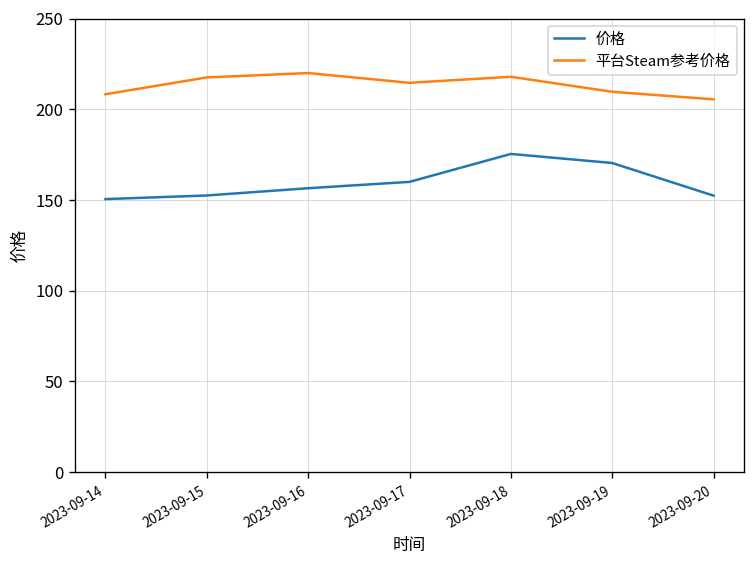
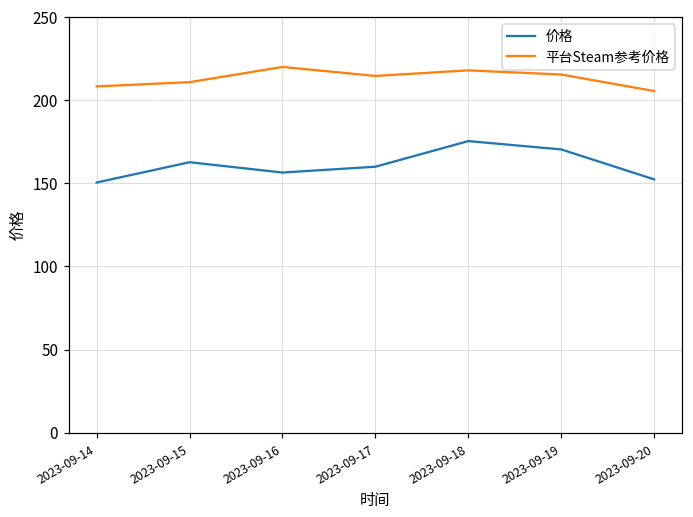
  {
    "价格": {
      "2023-09-14": 151,
-     "2023-09-15": 153,
+     "2023-09-15": 163,
      "2023-09-16": 157,
      "2023-09-17": 160,
      "2023-09-18": 175,
      "2023-09-19": 170,
      "2023-09-20": 152
    },
    "平台Steam参考价格": {
      "2023-09-14": 208,
-     "2023-09-15": 218,
+     "2023-09-15": 211,
      "2023-09-16": 220,
      "2023-09-17": 215,
      "2023-09-18": 218,
-     "2023-09-19": 210,
+     "2023-09-19": 215,
      "2023-09-20": 206
    }
  }
